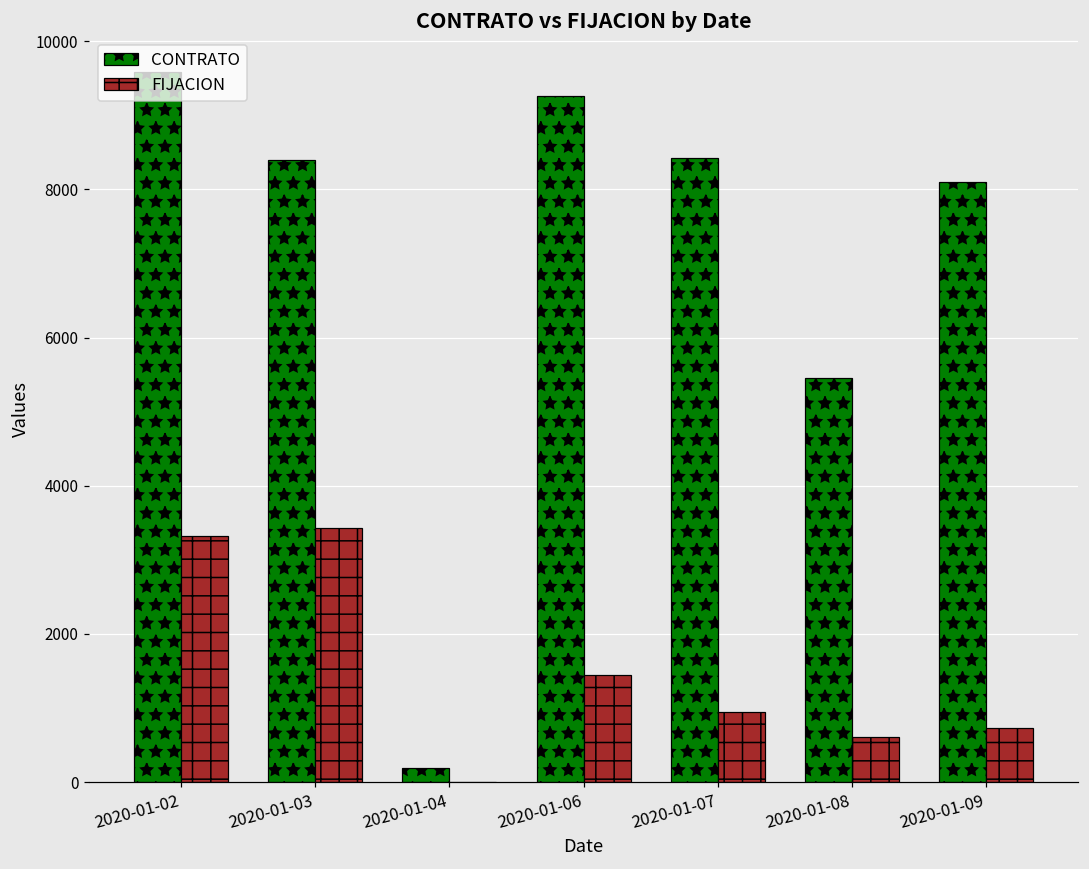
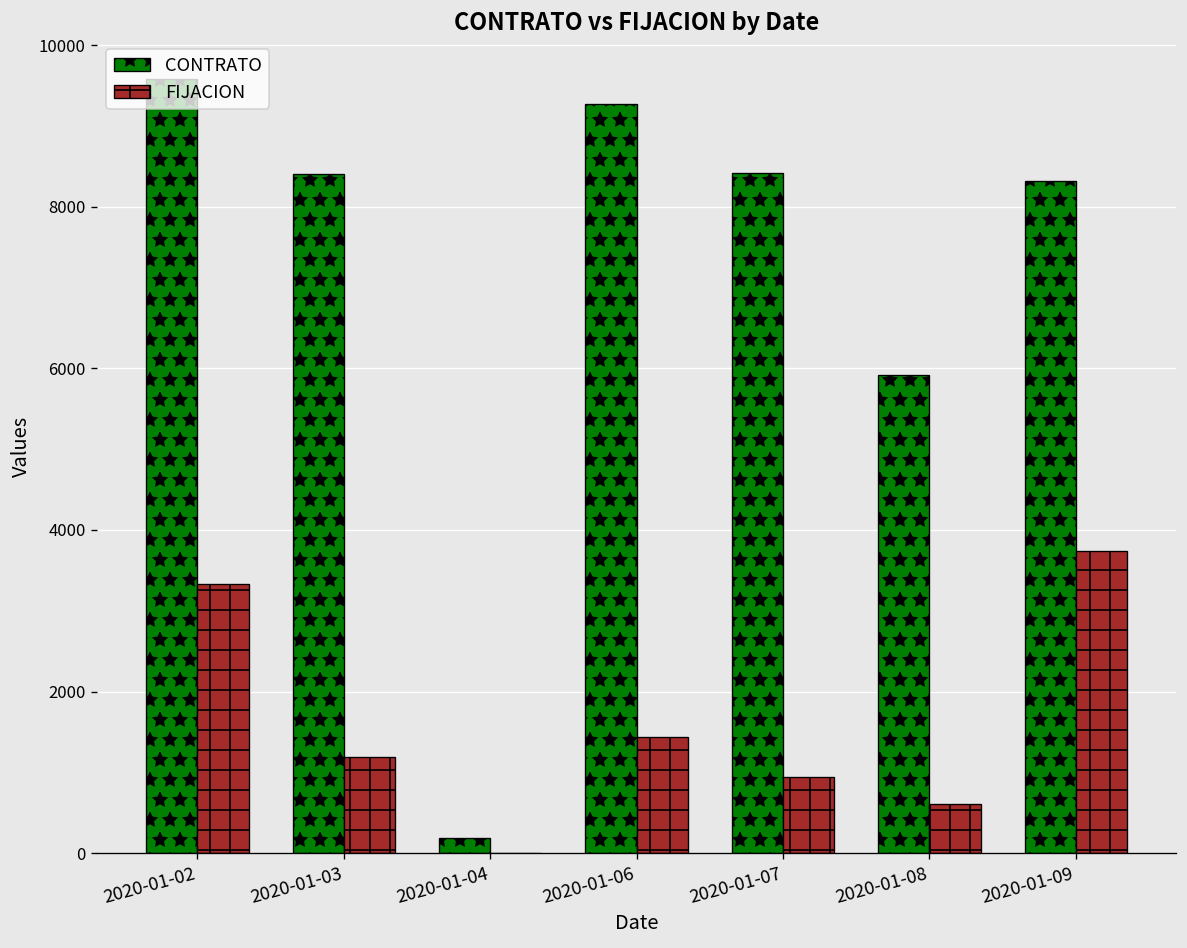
  {
    "CONTRATO": {
      "2020-01-03": 8400,
      "2020-01-04": 200,
      "2020-01-06": 9300,
      "2020-01-07": 8400,
-     "2020-01-08": 5400,
-     "2020-01-09": 8100
+     "2020-01-08": 5900,
+     "2020-01-09": 8300
    },
    "FIJACION": {
      "2020-01-02": 3300,
-     "2020-01-03": 3400,
+     "2020-01-03": 1200,
      "2020-01-04": 0,
      "2020-01-06": 1400,
      "2020-01-07": 900,
      "2020-01-08": 600,
-     "2020-01-09": 700
+     "2020-01-09": 3700
    }
  }
